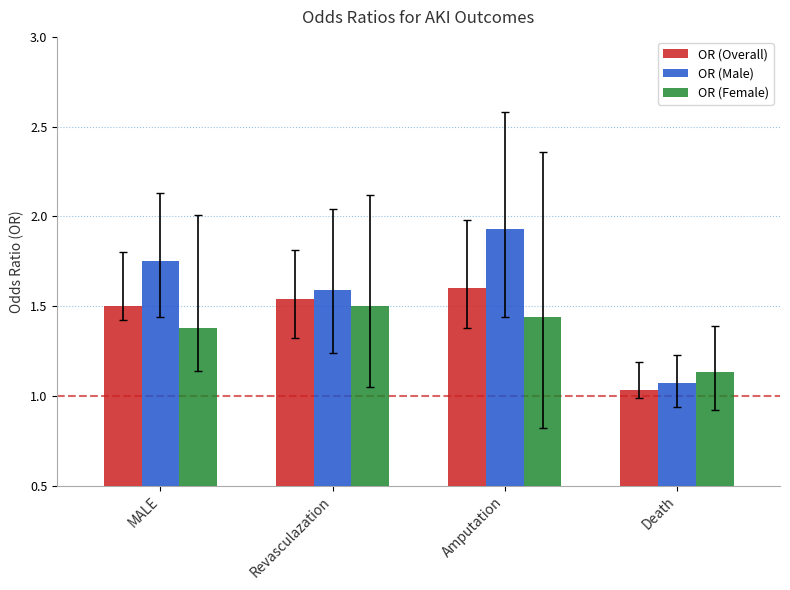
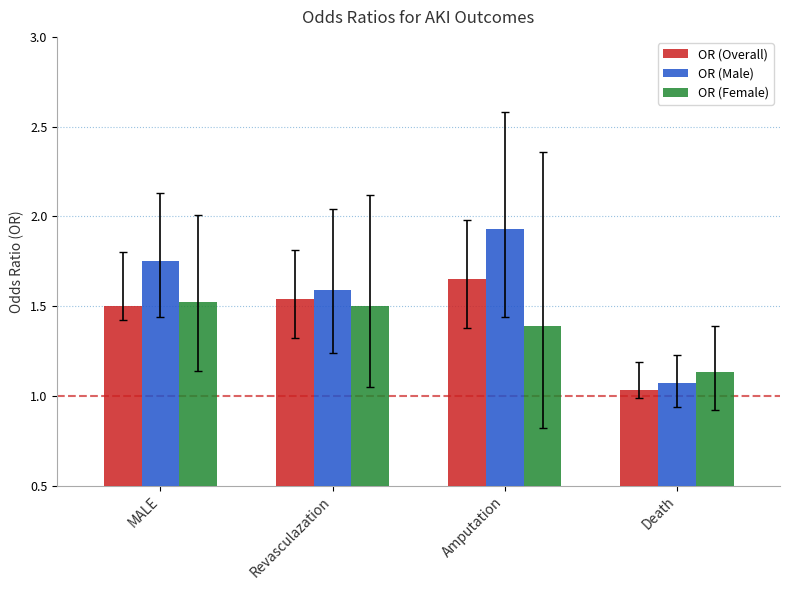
  {
    "OR (Overall)": {
      "MALE": 1.50,
      "Revasculazation": 1.54,
-     "Amputation": 1.60,
+     "Amputation": 1.65,
      "Death": 1.03
    },
    "OR (Female)": {
-     "MALE": 1.38,
+     "MALE": 1.52,
      "Revasculazation": 1.50,
-     "Amputation": 1.44,
+     "Amputation": 1.39,
      "Death": 1.13
    }
  }
